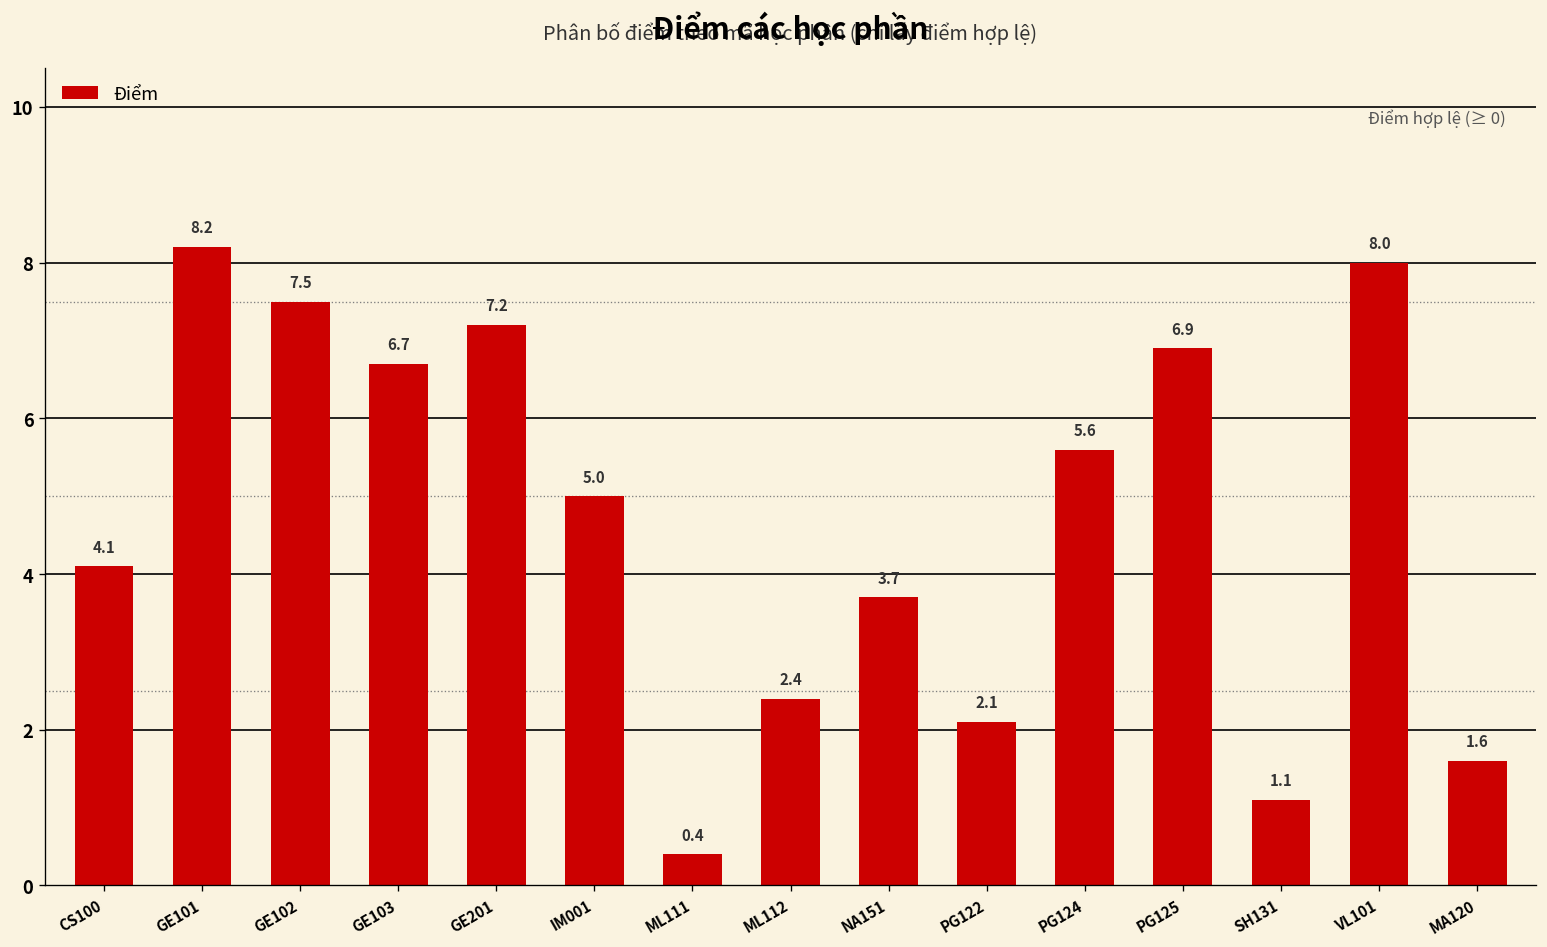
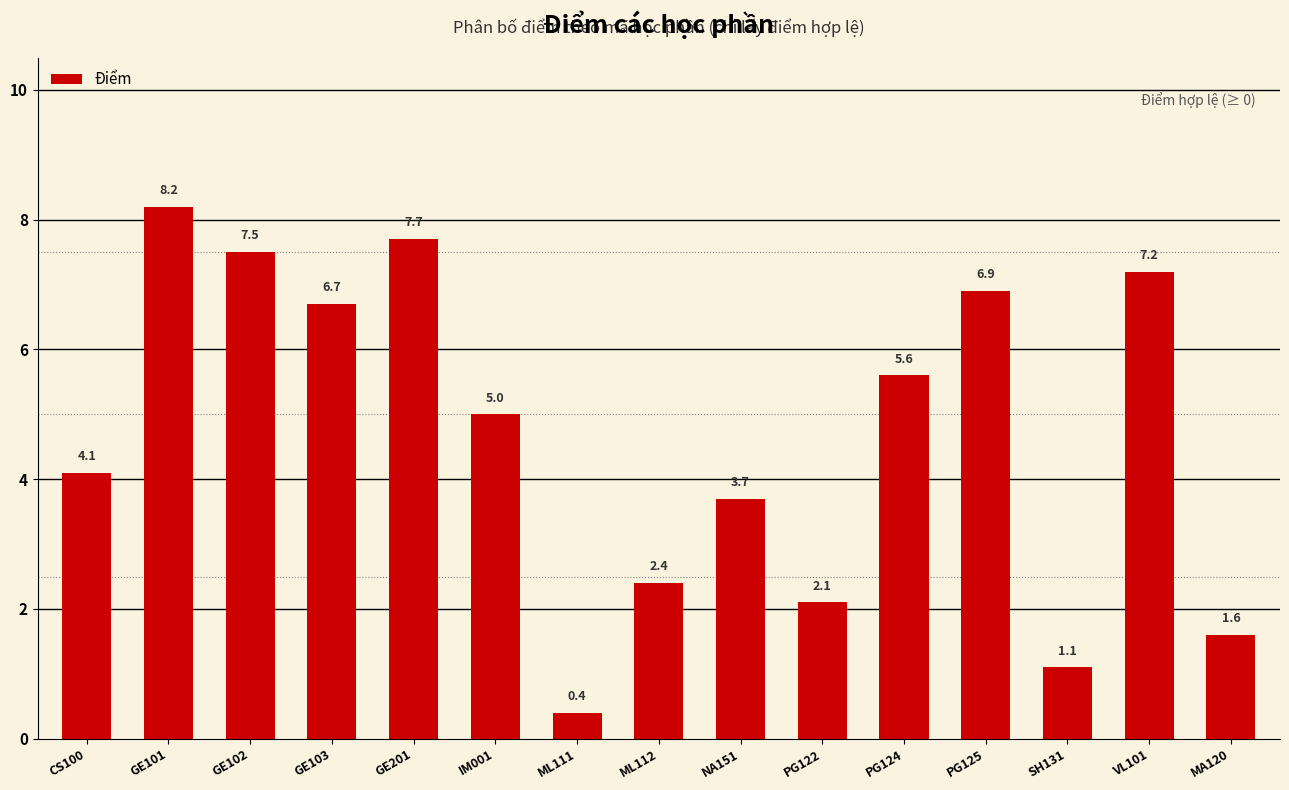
  {
    "CS100": 4.1,
    "GE101": 8.2,
    "GE102": 7.5,
    "GE103": 6.7,
-   "GE201": 7.2,
+   "GE201": 7.7,
    "IM001": 5.0,
    "ML111": 0.4,
    "ML112": 2.4,
    "NA151": 3.7,
    "PG122": 2.1,
    "PG124": 5.6,
    "PG125": 6.9,
    "SH131": 1.1,
-   "VL101": 8.0,
+   "VL101": 7.2,
    "MA120": 1.6
  }
